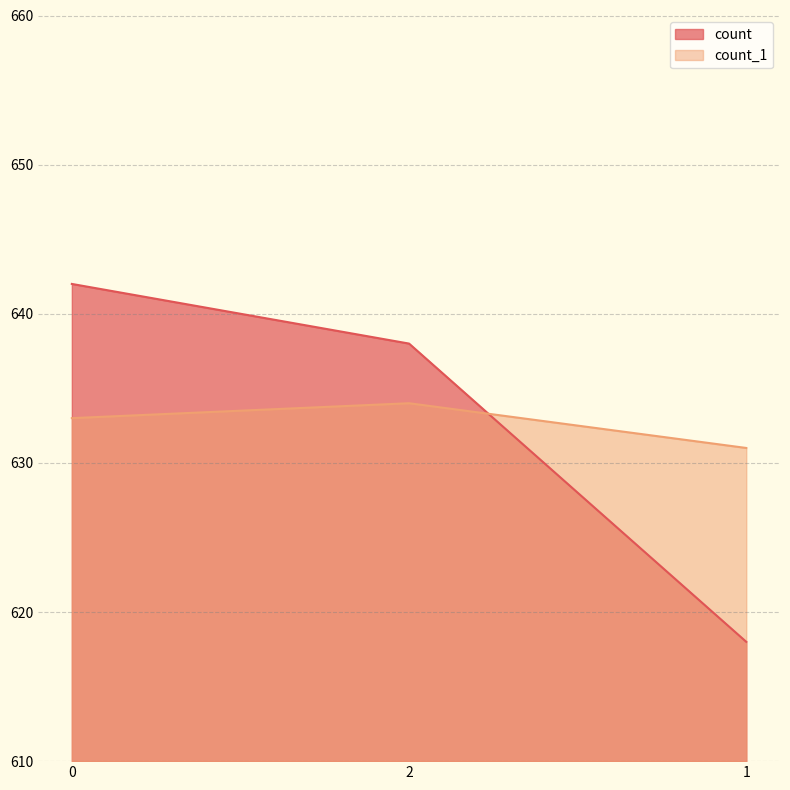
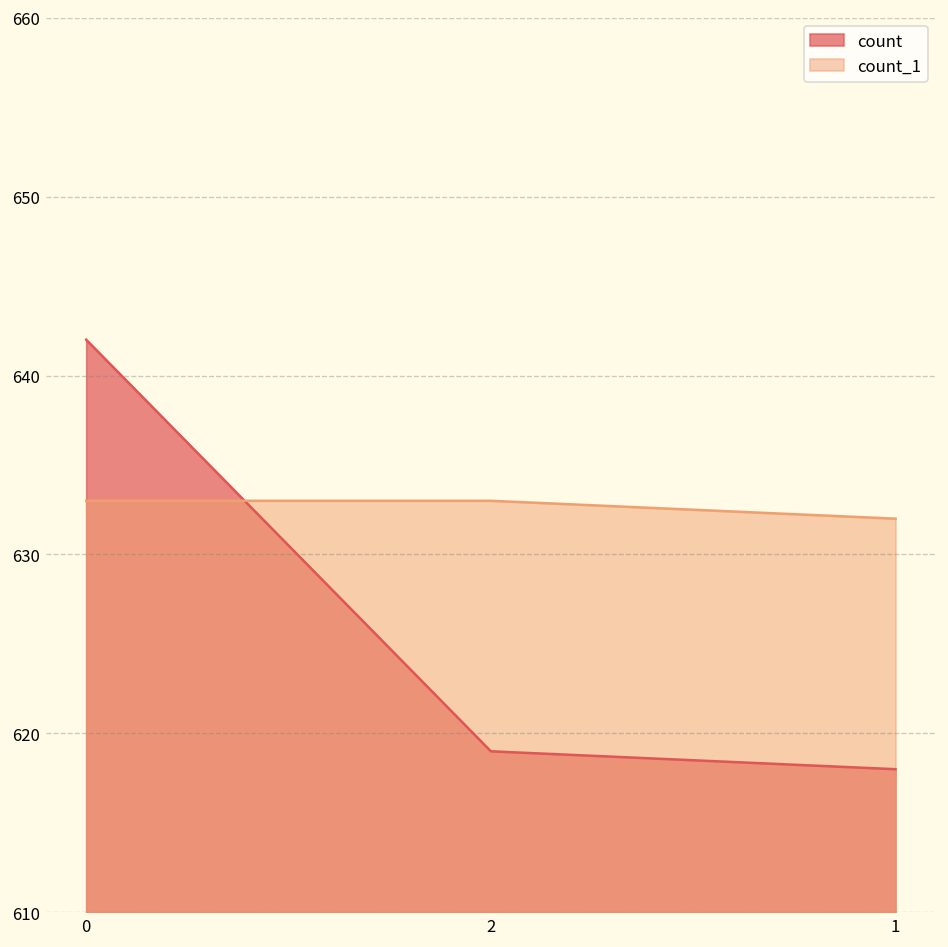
  {
    "count": {
      "0": 642,
-     "2": 638,
+     "2": 619,
      "1": 618
    },
    "count_1": {
      "0": 633,
-     "2": 634,
-     "1": 631
+     "2": 633,
+     "1": 632
    }
  }
